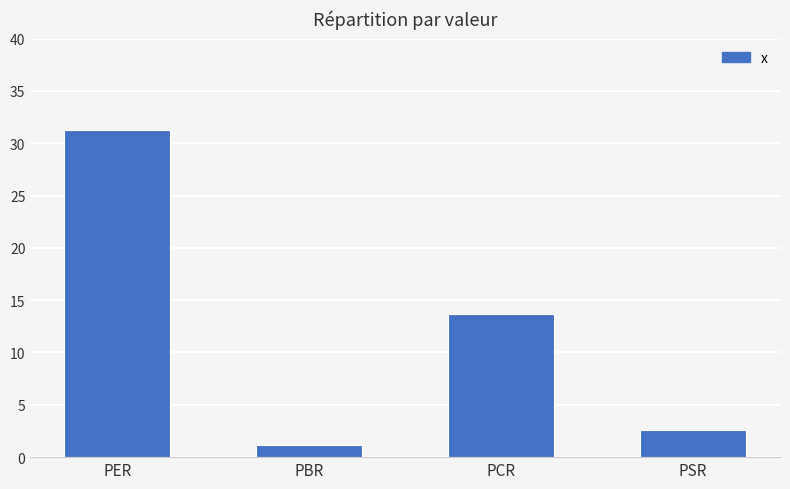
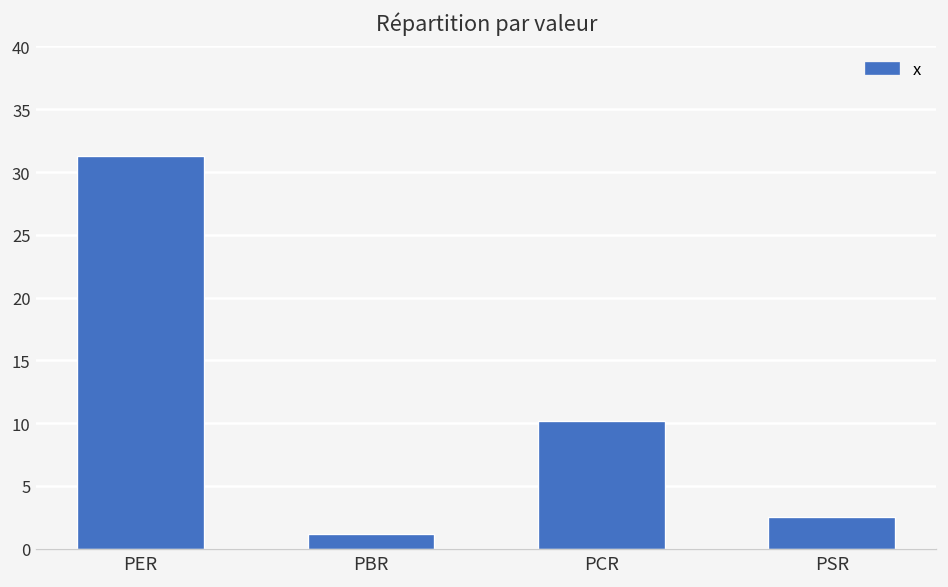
  {
    "PER": 31.3,
    "PBR": 1.1,
-   "PCR": 13.7,
+   "PCR": 10.2,
    "PSR": 2.6
  }
